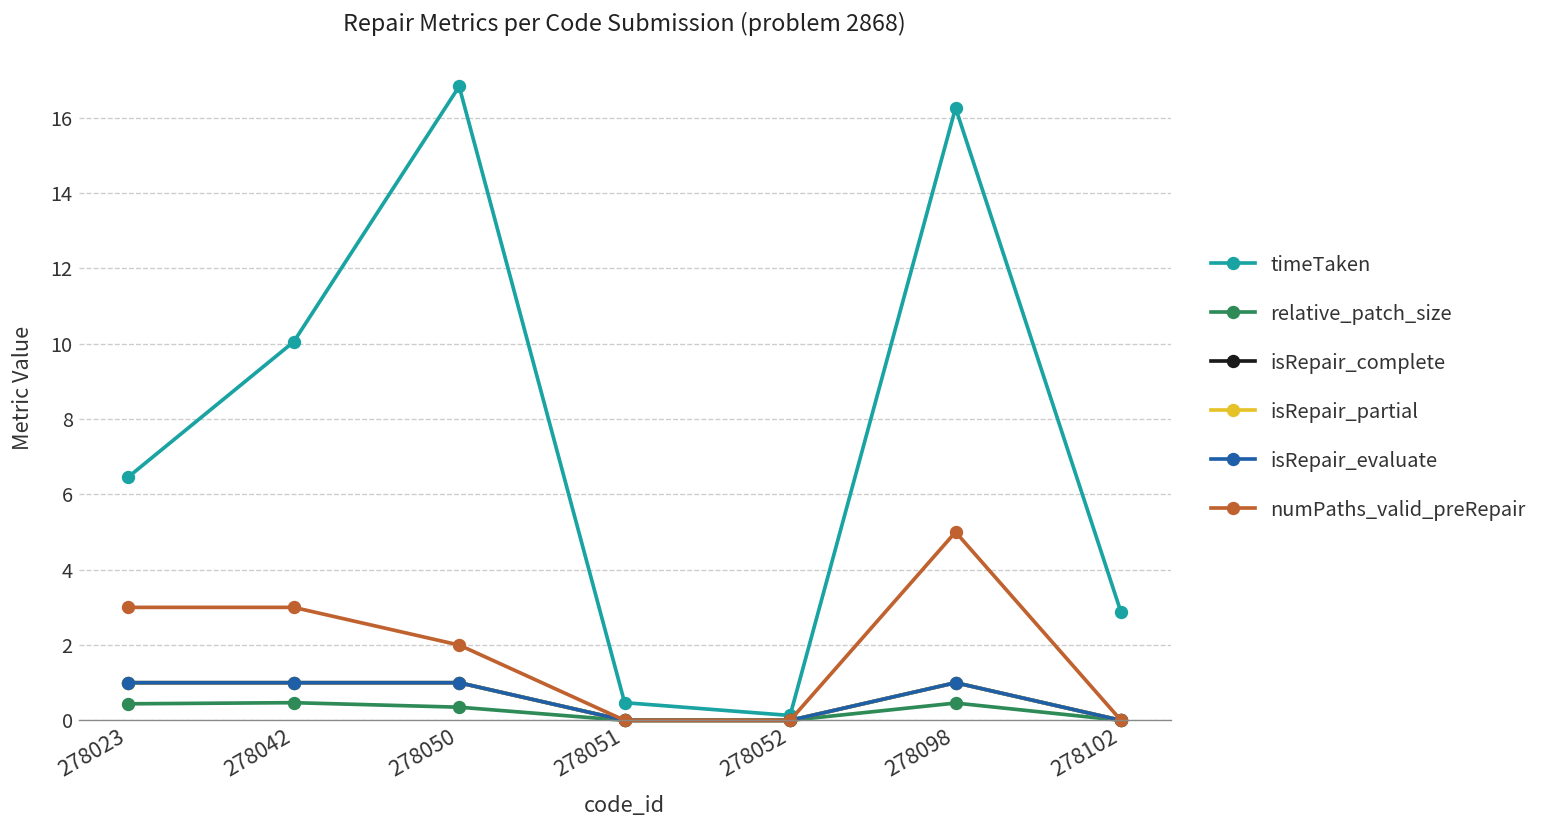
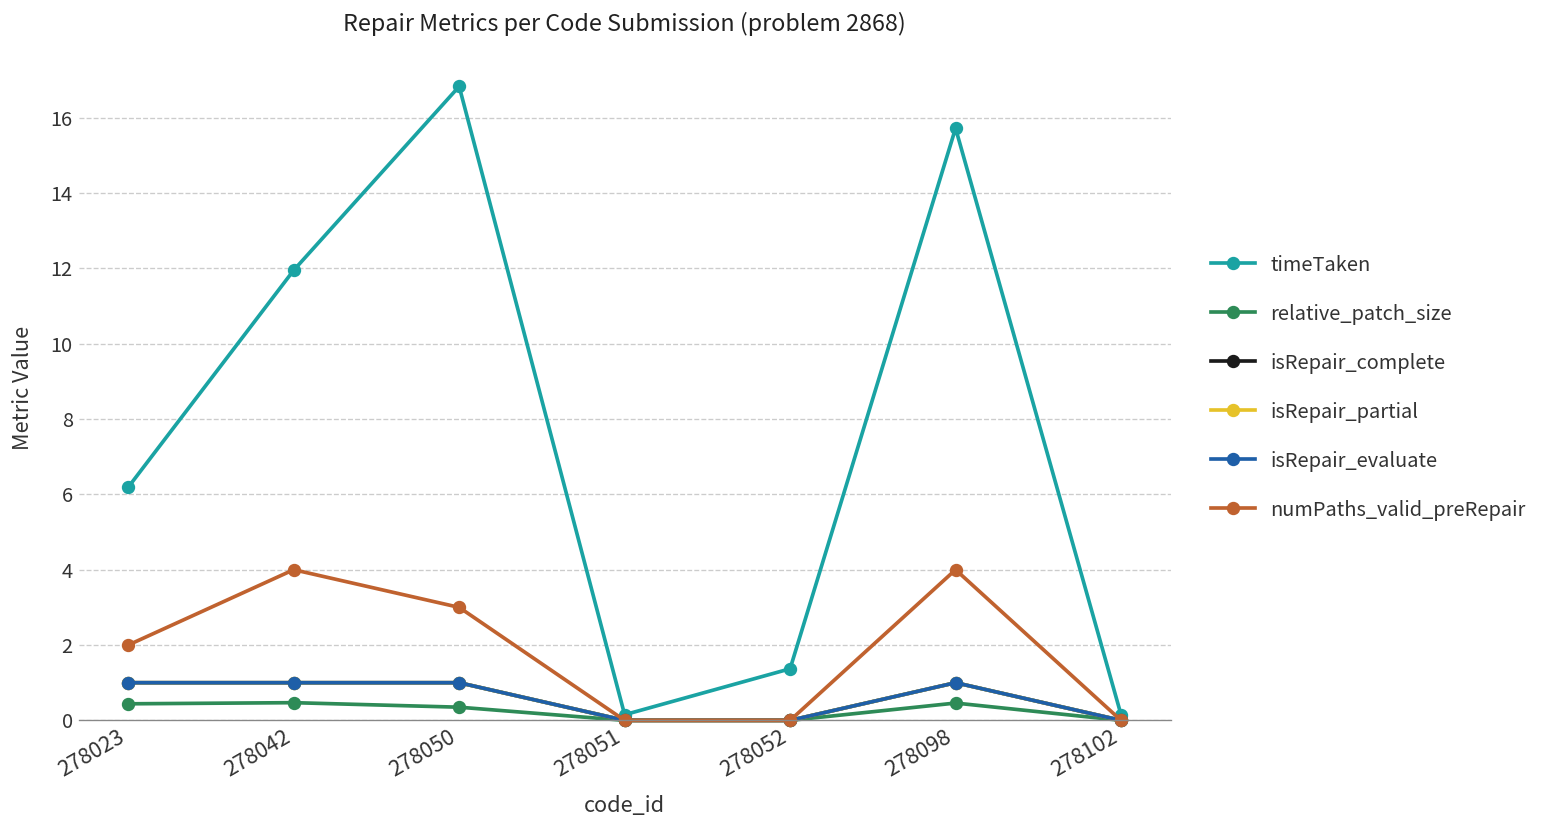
  {
    "timeTaken": {
-     "278023": 6.5,
-     "278042": 10.1,
+     "278023": 6.2,
+     "278042": 12.0,
      "278050": 16.8,
-     "278051": 0.5,
-     "278052": 0.1,
-     "278098": 16.3,
-     "278102": 2.9
+     "278051": 0.2,
+     "278052": 1.4,
+     "278098": 15.7,
+     "278102": 0.2
    },
    "relative_patch_size": {
      "278023": 0.4,
      "278042": 0.5,
      "278050": 0.4,
      "278098": 0.5
    },
    "isRepair_evaluate": {
      "278023": 1.0,
      "278042": 1.0,
      "278050": 1.0,
      "278098": 1.0
    },
    "numPaths_valid_preRepair": {
-     "278023": 3,
-     "278042": 3,
-     "278050": 2,
-     "278098": 5
+     "278023": 2,
+     "278042": 4,
+     "278050": 3,
+     "278098": 4
    }
  }
